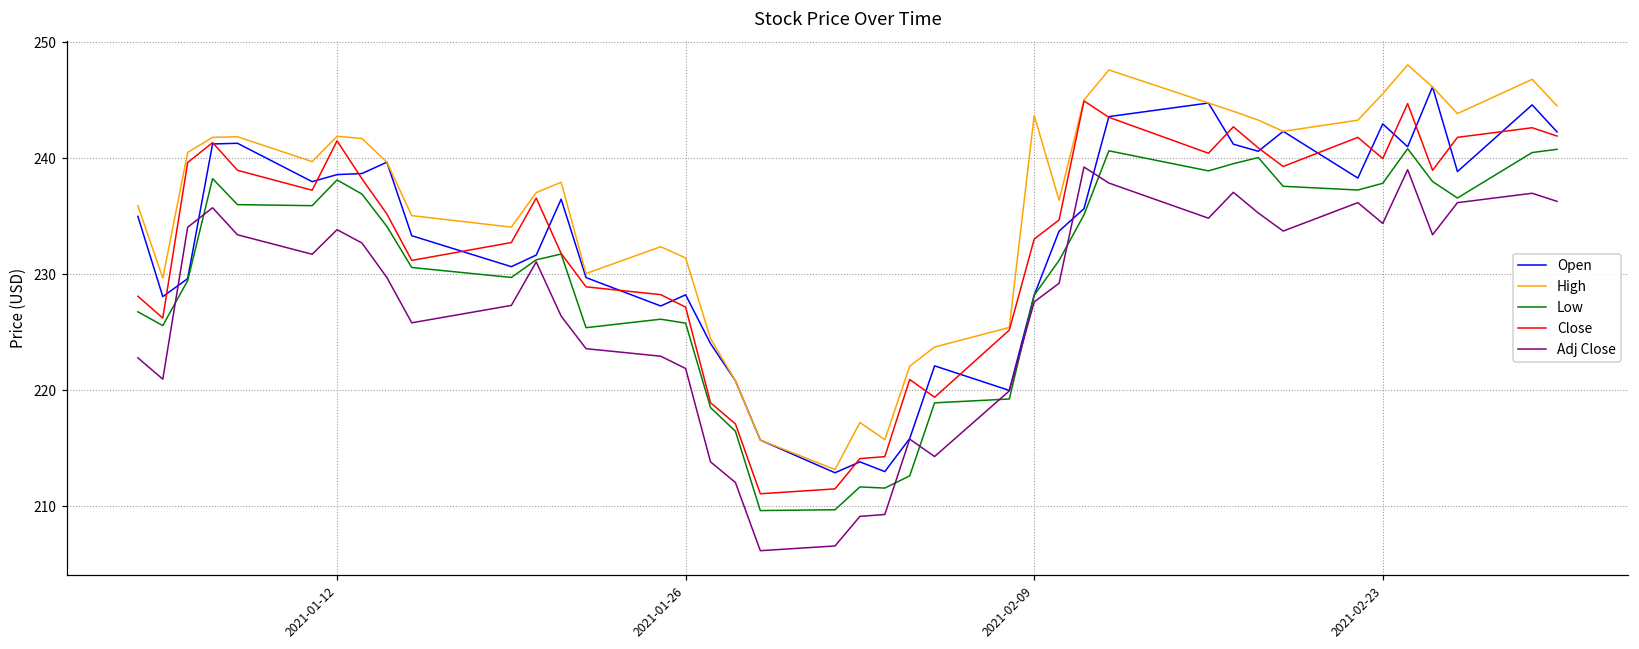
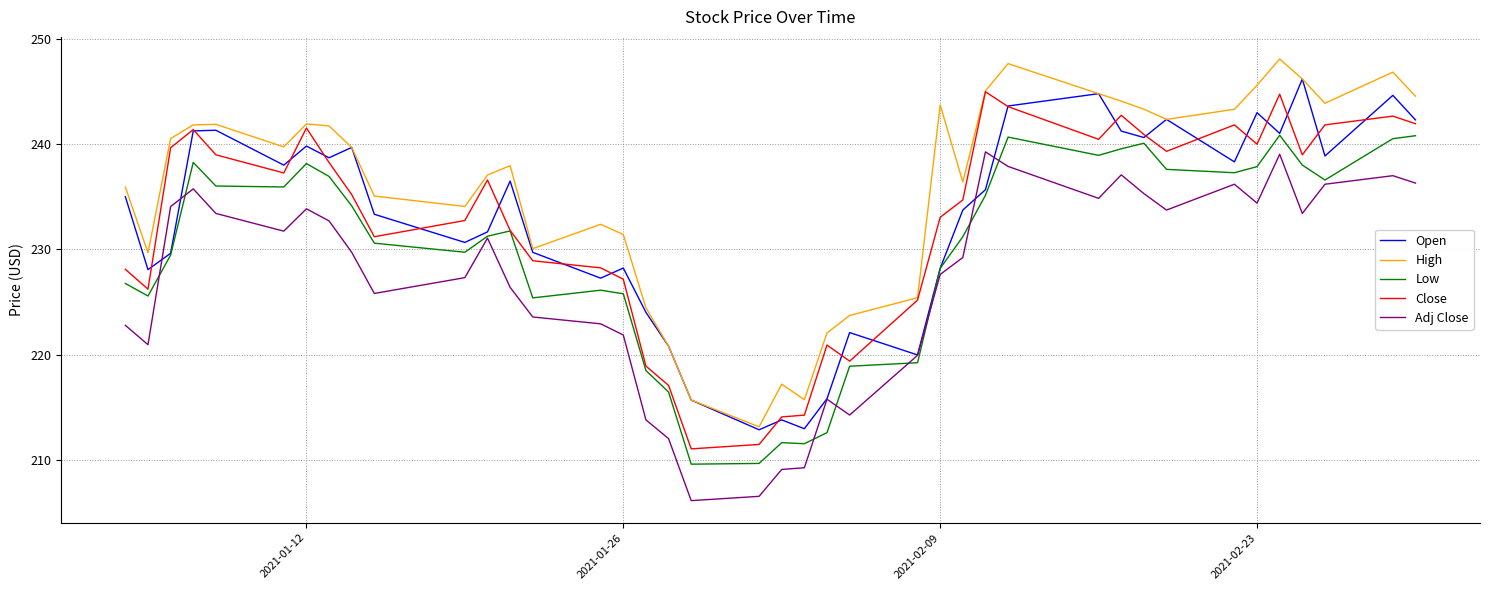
  {
    "Open": {
-     "2021-01-12": 238.6,
+     "2021-01-12": 239.8,
      "2021-01-26": 228.2,
      "2021-02-23": 243.0
    },
    "High": {
      "2021-01-12": 241.9,
      "2021-01-26": 231.4,
      "2021-02-09": 243.7,
      "2021-02-23": 245.6
    },
    "Low": {
      "2021-01-12": 238.1,
      "2021-01-26": 225.8,
      "2021-02-23": 237.9
    },
    "Close": {
      "2021-01-12": 241.5,
      "2021-01-26": 227.2,
      "2021-02-09": 233.0,
      "2021-02-23": 240.0
    },
    "Adj Close": {
      "2021-01-12": 233.9,
      "2021-01-26": 221.9,
      "2021-02-09": 227.6,
      "2021-02-23": 234.4
    }
  }
